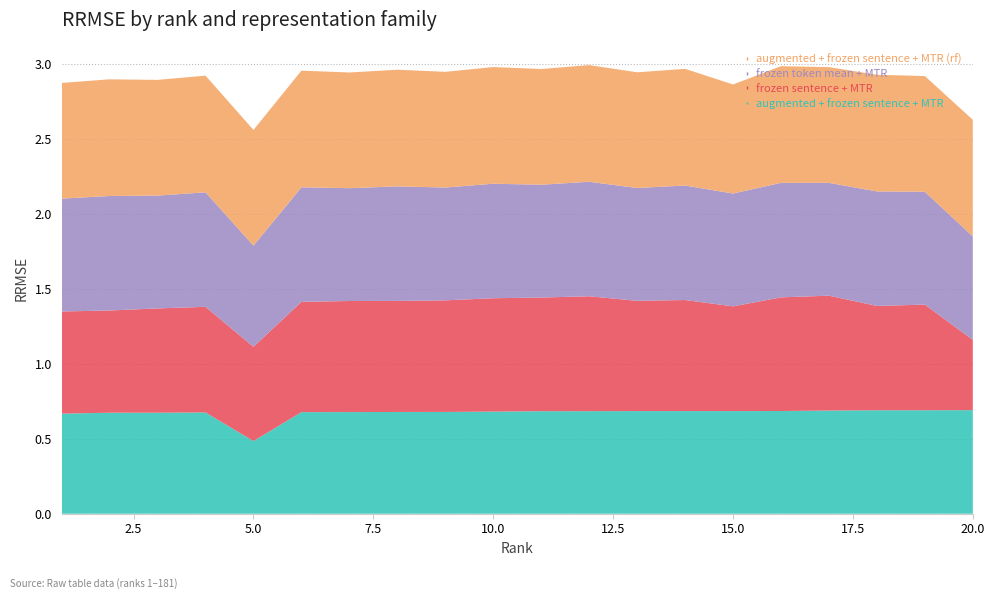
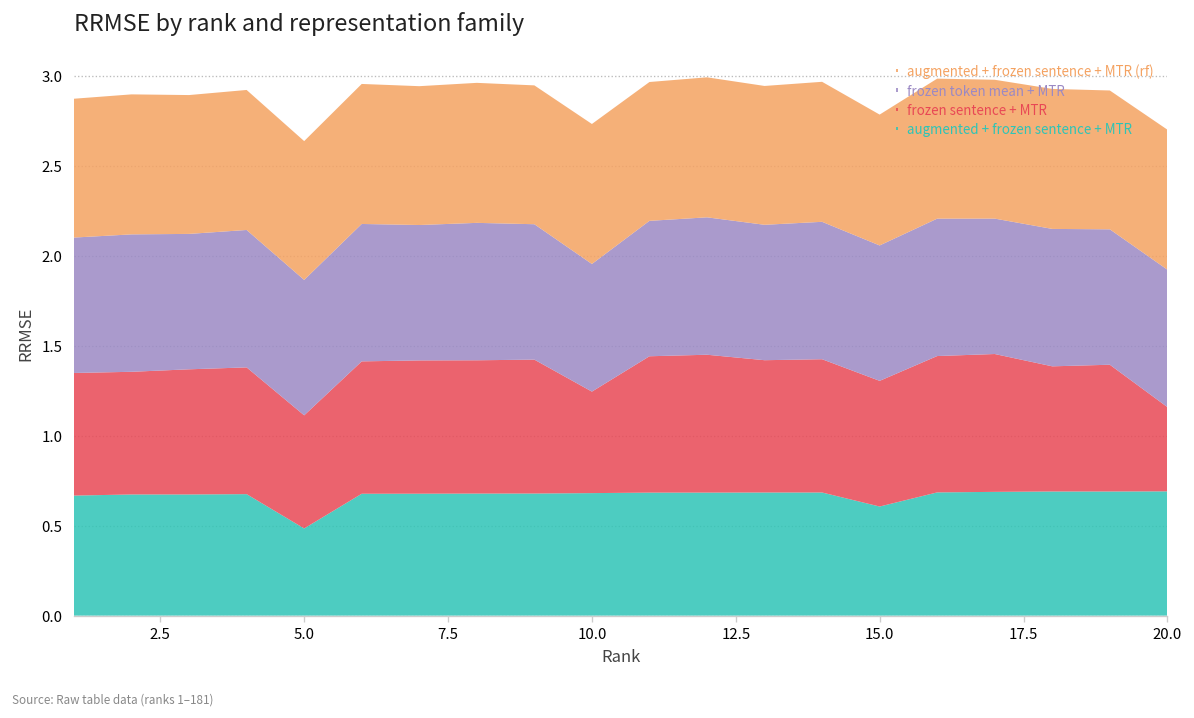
  {
    "augmented + frozen sentence + MTR": {
      "5.0": 0.48,
      "10.0": 0.68,
-     "15.0": 0.68,
+     "15.0": 0.61,
      "20.0": 0.69
    },
    "frozen sentence + MTR": {
      "5.0": 0.63,
-     "10.0": 0.76,
+     "10.0": 0.56,
      "15.0": 0.70,
      "20.0": 0.47
    },
    "frozen token mean + MTR": {
-     "5.0": 0.67,
-     "10.0": 0.76,
+     "5.0": 0.75,
+     "10.0": 0.71,
      "15.0": 0.75,
-     "20.0": 0.69
+     "20.0": 0.76
    },
    "augmented + frozen sentence + MTR (rf)": {
      "5.0": 0.77,
      "10.0": 0.78,
      "15.0": 0.73,
      "20.0": 0.78
    }
  }
